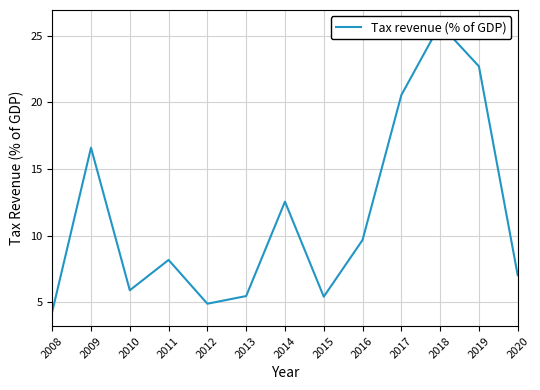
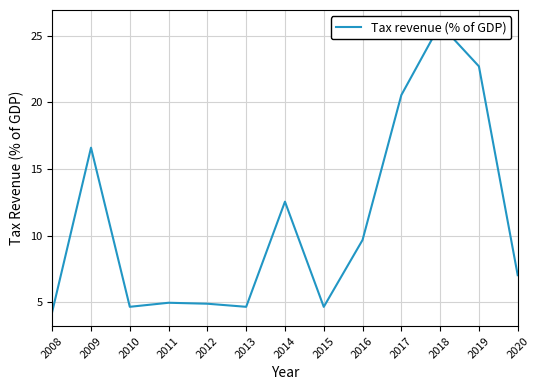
  {
    "2008": 4.3,
    "2009": 16.6,
-   "2010": 5.9,
-   "2011": 8.2,
+   "2010": 4.7,
+   "2011": 5.0,
    "2012": 4.9,
-   "2013": 5.5,
+   "2013": 4.7,
    "2014": 12.5,
-   "2015": 5.4,
+   "2015": 4.7,
    "2016": 9.7,
    "2017": 20.5,
    "2019": 22.7,
    "2020": 7.0
  }
